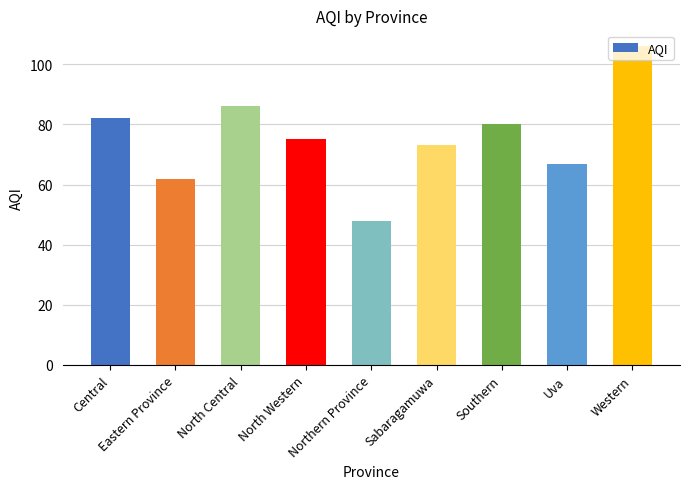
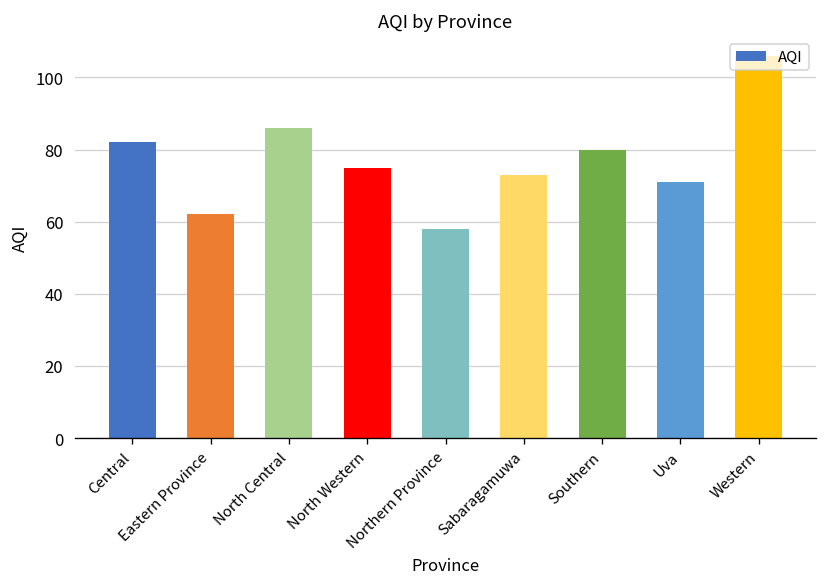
  {
    "Central": 82,
    "Eastern Province": 62,
    "North Central": 86,
    "North Western": 75,
-   "Northern Province": 48,
+   "Northern Province": 58,
    "Sabaragamuwa": 73,
    "Southern": 80,
-   "Uva": 67
+   "Uva": 71
  }
